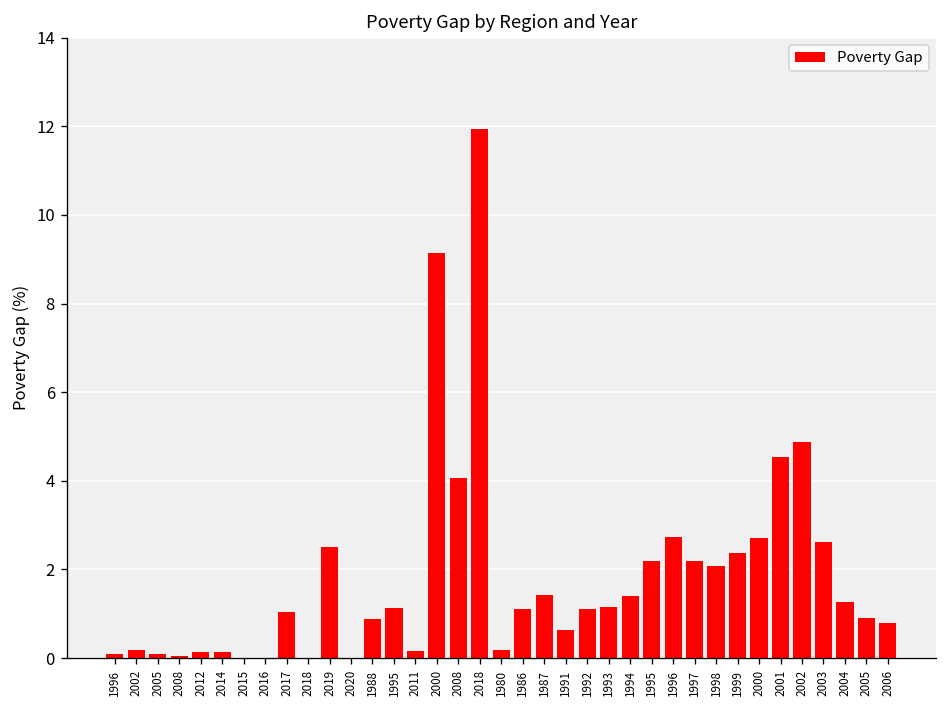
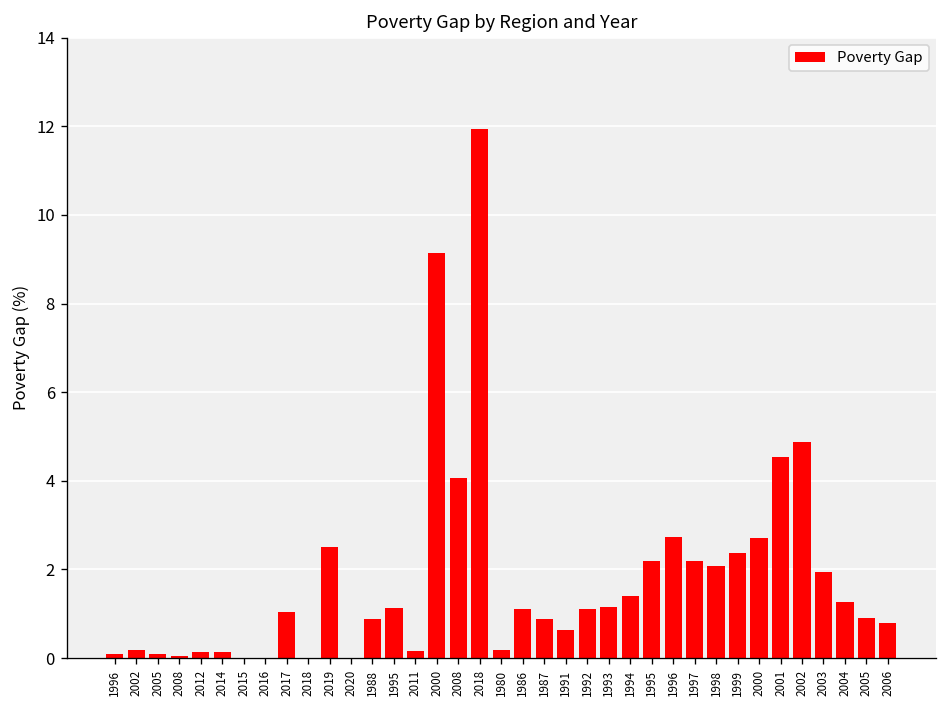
  {
    "2012": 0.1,
    "2014": 0.1,
    "2017": 1.0,
    "2019": 2.5,
    "2020": 0.0,
    "1988": 0.9,
    "2011": 0.2,
    "1980": 0.2,
    "1986": 1.1,
-   "1987": 1.4,
+   "1987": 0.9,
    "1991": 0.6,
    "1992": 1.1,
    "1993": 1.2,
    "1994": 1.4,
    "1997": 2.2,
    "1998": 2.1,
    "1999": 2.4,
    "2001": 4.5,
-   "2003": 2.6,
+   "2003": 1.9,
    "2004": 1.3,
    "2006": 0.8
  }
